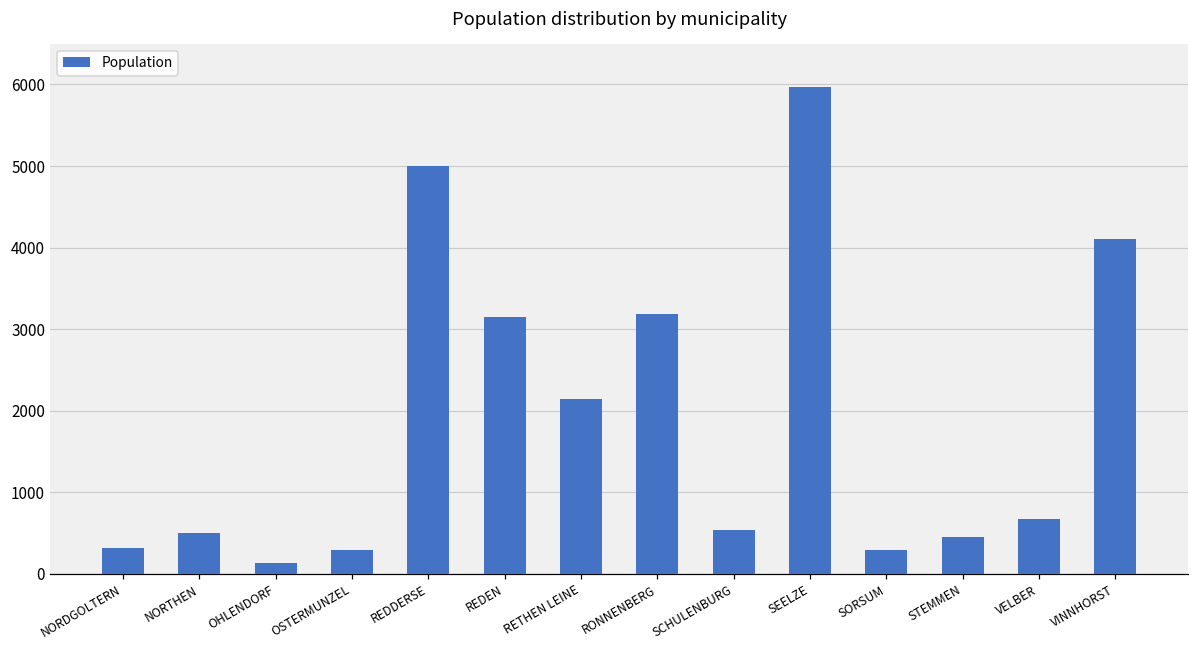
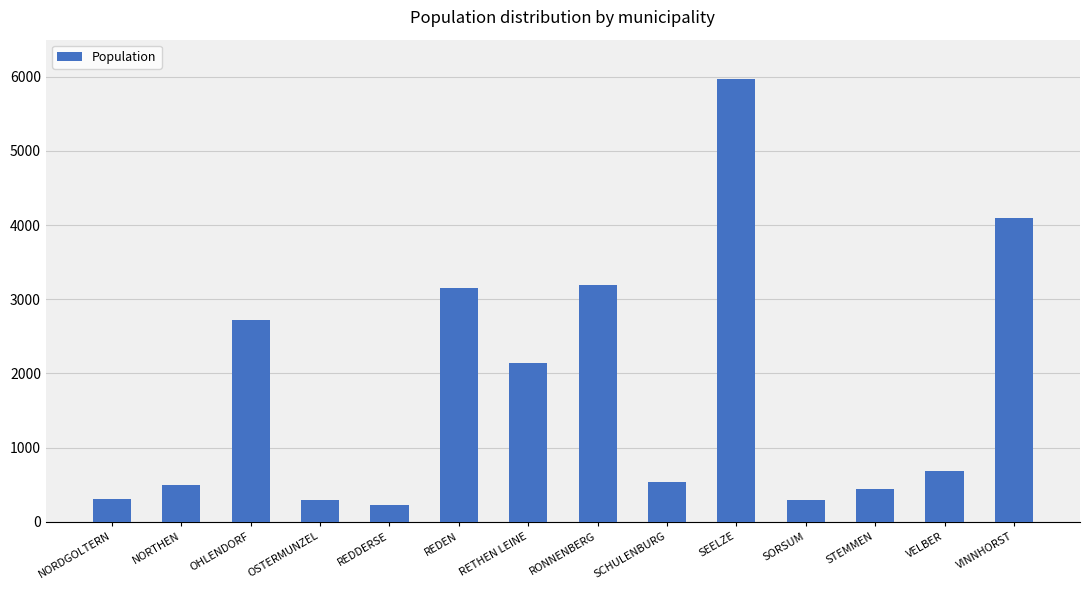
  {
    "NORDGOLTERN": 300,
    "NORTHEN": 500,
-   "OHLENDORF": 100,
+   "OHLENDORF": 2700,
    "OSTERMUNZEL": 300,
-   "REDDERSE": 5000,
+   "REDDERSE": 200,
    "REDEN": 3200,
    "RETHEN LEINE": 2100,
    "RONNENBERG": 3200,
    "SCHULENBURG": 500,
    "SEELZE": 6000,
    "SORSUM": 300,
    "STEMMEN": 400,
    "VELBER": 700,
    "VINNHORST": 4100
  }
